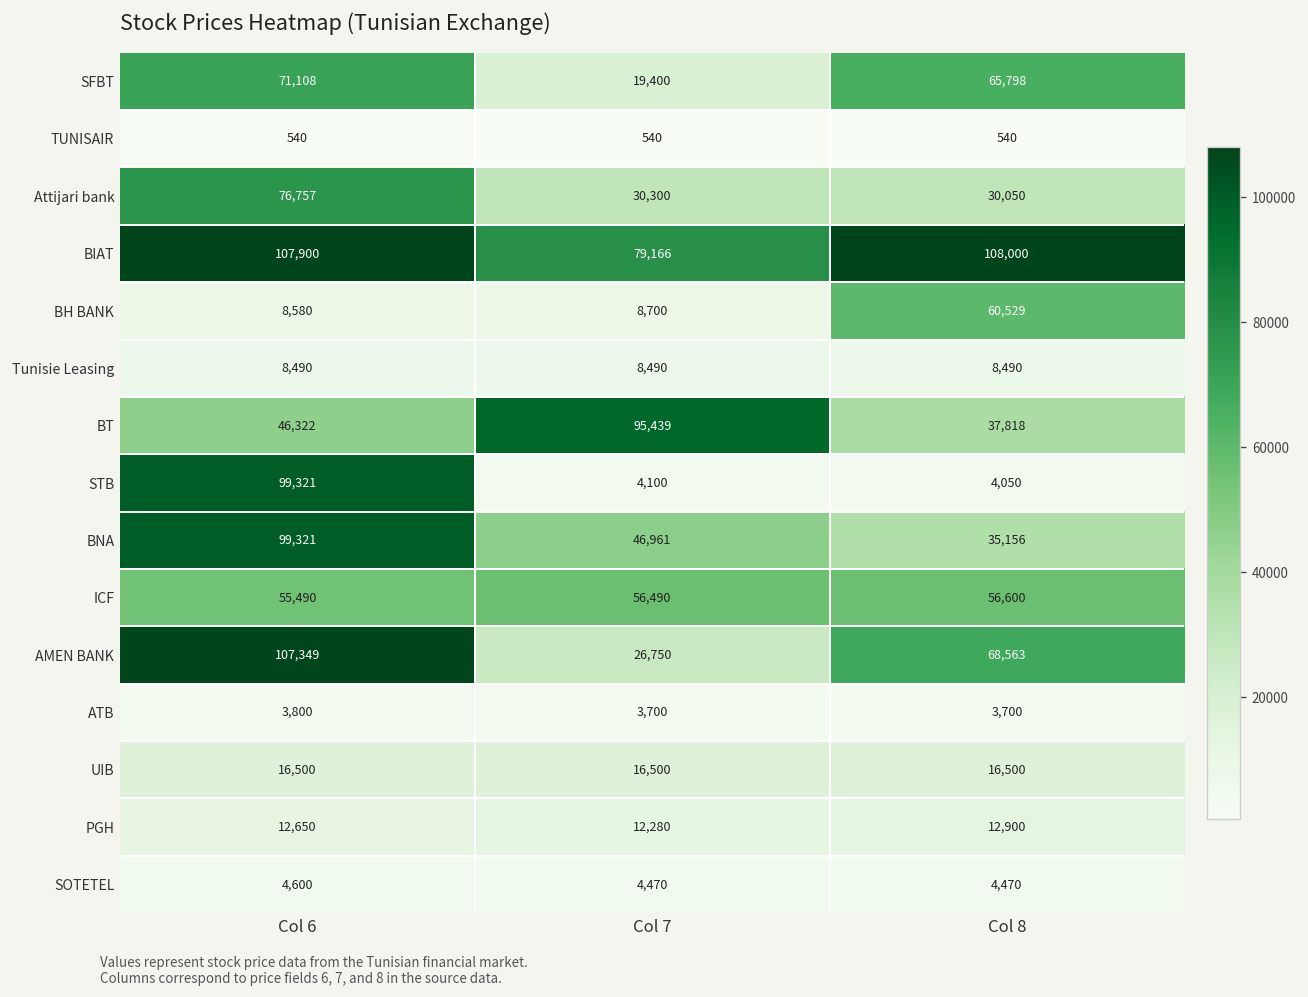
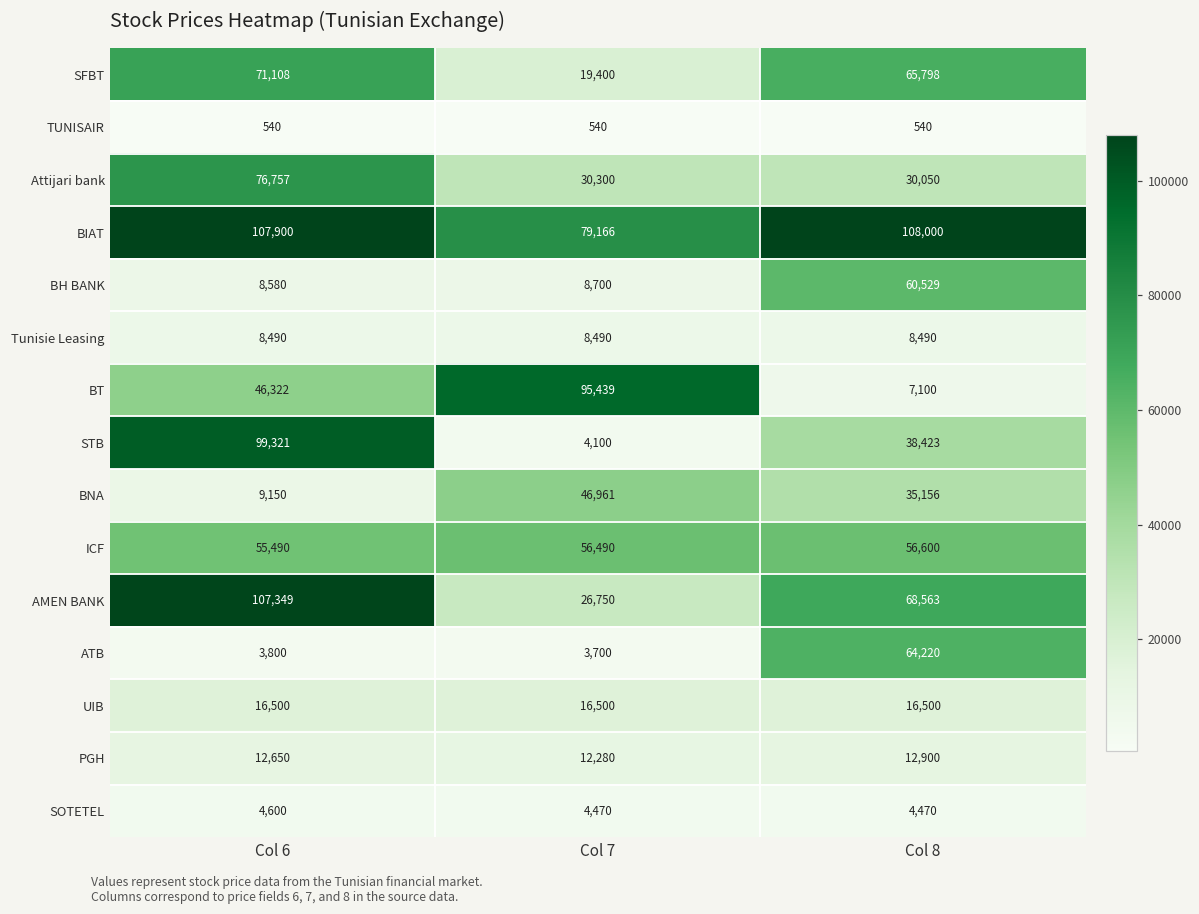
  {
    "SFBT": {
      "Col 6": "71,108",
      "Col 7": "19,400",
      "Col 8": "65,798"
    },
    "TUNISAIR": {
      "Col 6": "540",
      "Col 7": "540",
      "Col 8": "540"
    },
    "Attijari bank": {
      "Col 6": "76,757",
      "Col 7": "30,300",
      "Col 8": "30,050"
    },
    "BIAT": {
      "Col 6": "107,900",
      "Col 7": "79,166",
      "Col 8": "108,000"
    },
    "BH BANK": {
      "Col 6": "8,580",
      "Col 7": "8,700",
      "Col 8": "60,529"
    },
    "Tunisie Leasing": {
      "Col 6": "8,490",
      "Col 7": "8,490",
      "Col 8": "8,490"
    },
    "BT": {
      "Col 6": "46,322",
      "Col 7": "95,439",
-     "Col 8": "37,818"
+     "Col 8": "7,100"
    },
    "STB": {
      "Col 6": "99,321",
      "Col 7": "4,100",
-     "Col 8": "4,050"
+     "Col 8": "38,423"
    },
    "BNA": {
-     "Col 6": "99,321",
+     "Col 6": "9,150",
      "Col 7": "46,961",
      "Col 8": "35,156"
    },
    "ICF": {
      "Col 6": "55,490",
      "Col 7": "56,490",
      "Col 8": "56,600"
    },
    "AMEN BANK": {
      "Col 6": "107,349",
      "Col 7": "26,750",
      "Col 8": "68,563"
    },
    "ATB": {
      "Col 6": "3,800",
      "Col 7": "3,700",
-     "Col 8": "3,700"
+     "Col 8": "64,220"
    },
    "UIB": {
      "Col 6": "16,500",
      "Col 7": "16,500",
      "Col 8": "16,500"
    },
    "PGH": {
      "Col 6": "12,650",
      "Col 7": "12,280",
      "Col 8": "12,900"
    },
    "SOTETEL": {
      "Col 6": "4,600",
      "Col 7": "4,470",
      "Col 8": "4,470"
    }
  }
